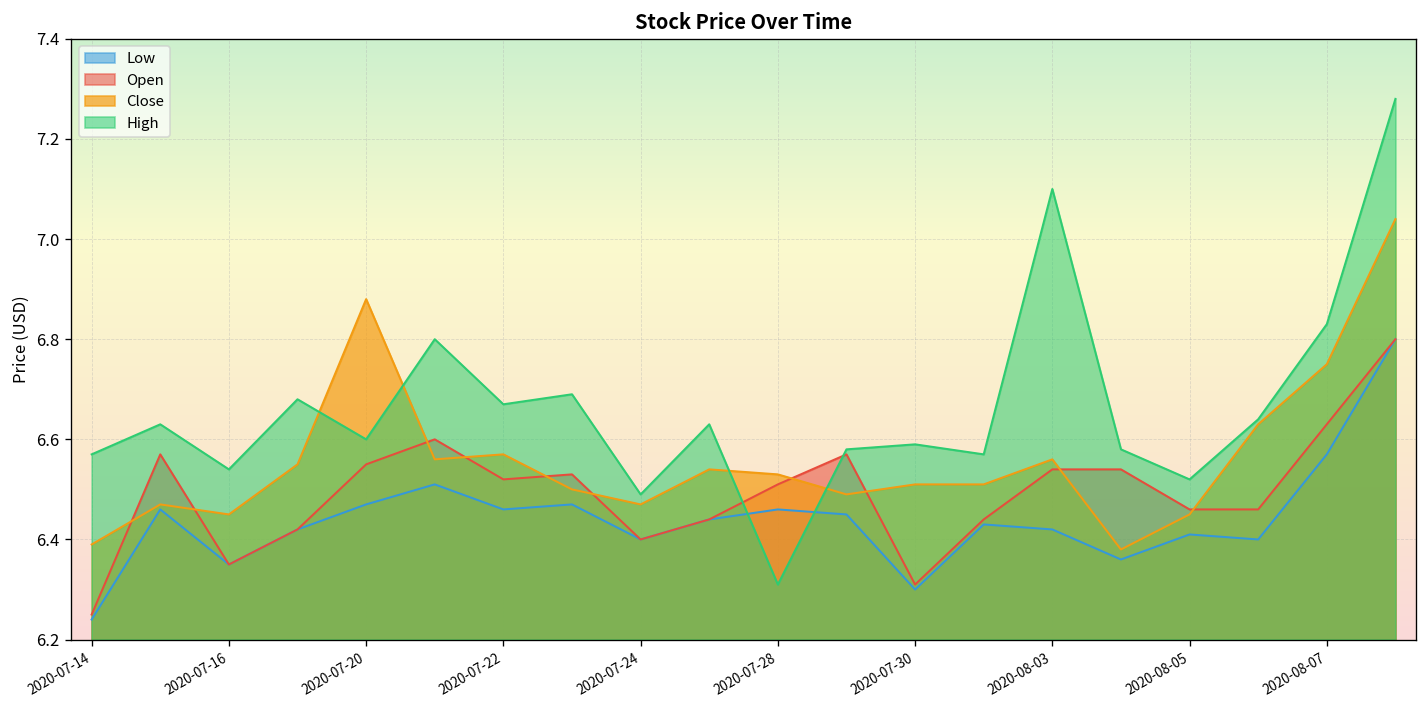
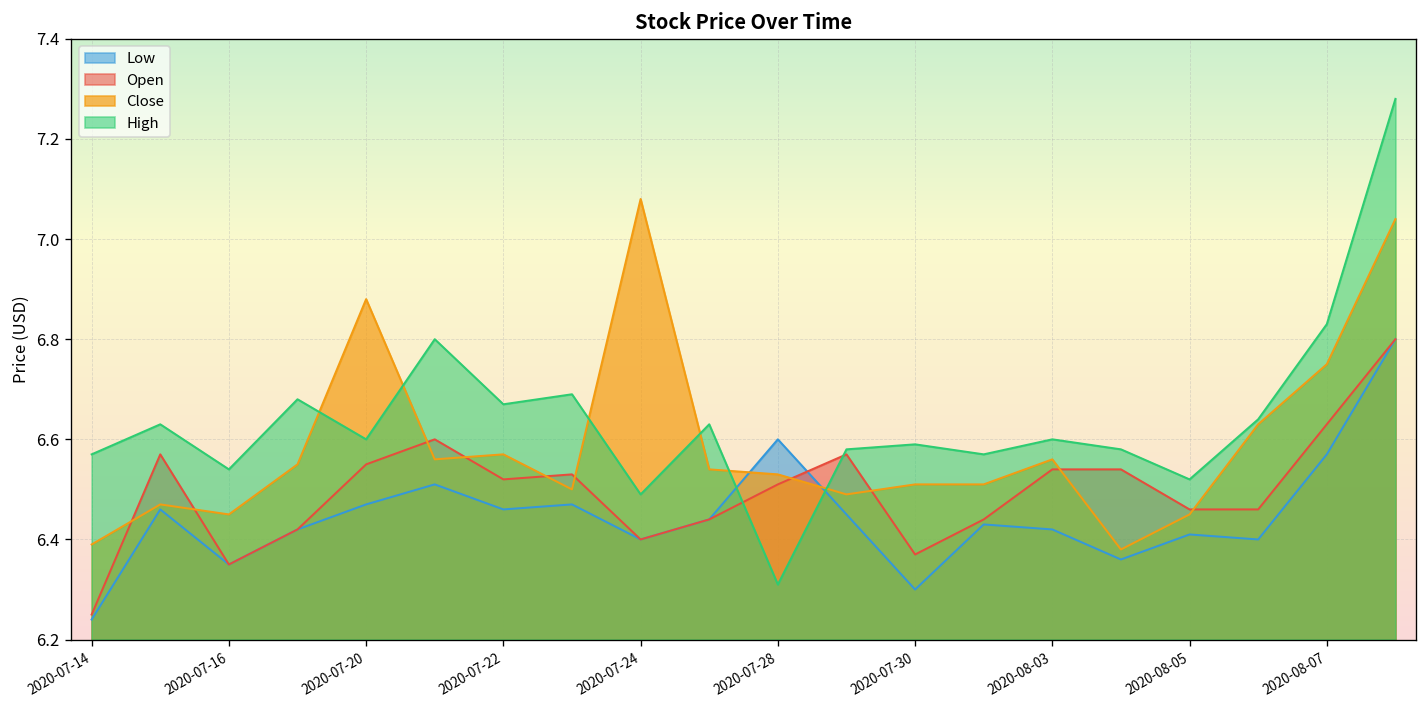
  {
    "Low": {
      "2020-07-14": 6.24,
      "2020-07-20": 6.47,
      "2020-07-22": 6.46,
-     "2020-07-28": 6.46,
+     "2020-07-28": 6.60,
      "2020-07-30": 6.30,
      "2020-08-03": 6.42,
      "2020-08-05": 6.41,
      "2020-08-07": 6.57
    },
    "Open": {
      "2020-07-14": 6.25,
      "2020-07-20": 6.55,
      "2020-07-22": 6.52,
      "2020-07-28": 6.51,
-     "2020-07-30": 6.31,
+     "2020-07-30": 6.37,
      "2020-08-03": 6.54,
      "2020-08-05": 6.46,
      "2020-08-07": 6.63
    },
    "Close": {
      "2020-07-14": 6.39,
      "2020-07-16": 6.45,
      "2020-07-20": 6.88,
      "2020-07-22": 6.57,
-     "2020-07-24": 6.47,
+     "2020-07-24": 7.08,
      "2020-07-28": 6.53,
      "2020-07-30": 6.51,
      "2020-08-03": 6.56,
      "2020-08-05": 6.45,
      "2020-08-07": 6.75
    },
    "High": {
      "2020-07-14": 6.57,
      "2020-07-16": 6.54,
      "2020-07-20": 6.6,
      "2020-07-22": 6.67,
      "2020-07-24": 6.49,
      "2020-07-28": 6.31,
      "2020-07-30": 6.59,
-     "2020-08-03": 7.1,
+     "2020-08-03": 6.6,
      "2020-08-05": 6.52,
      "2020-08-07": 6.83
    }
  }
